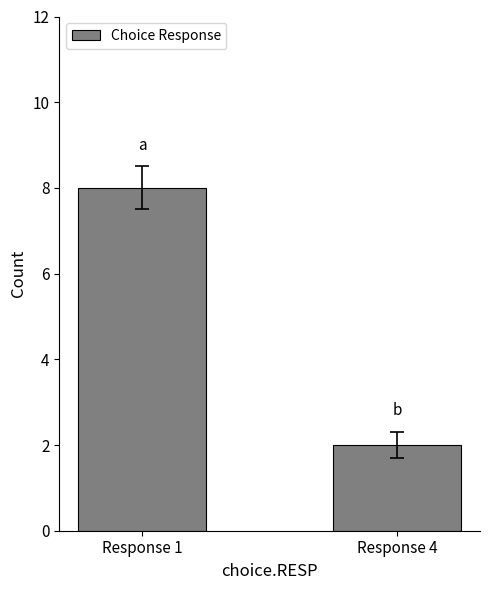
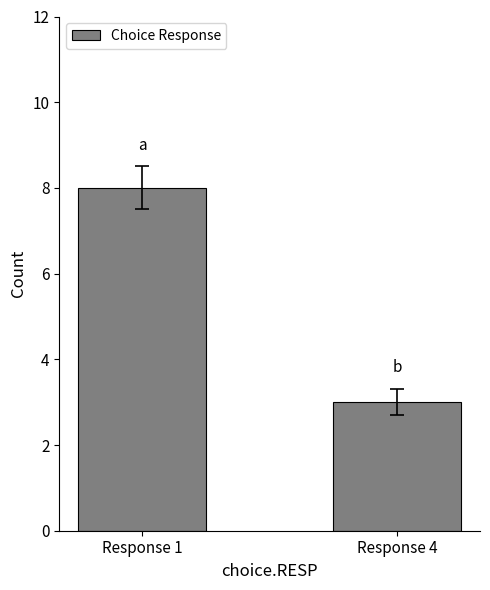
  {
    "Choice Response": {
      "Response 1": 8,
-     "Response 4": 2
+     "Response 4": 3
    }
  }
